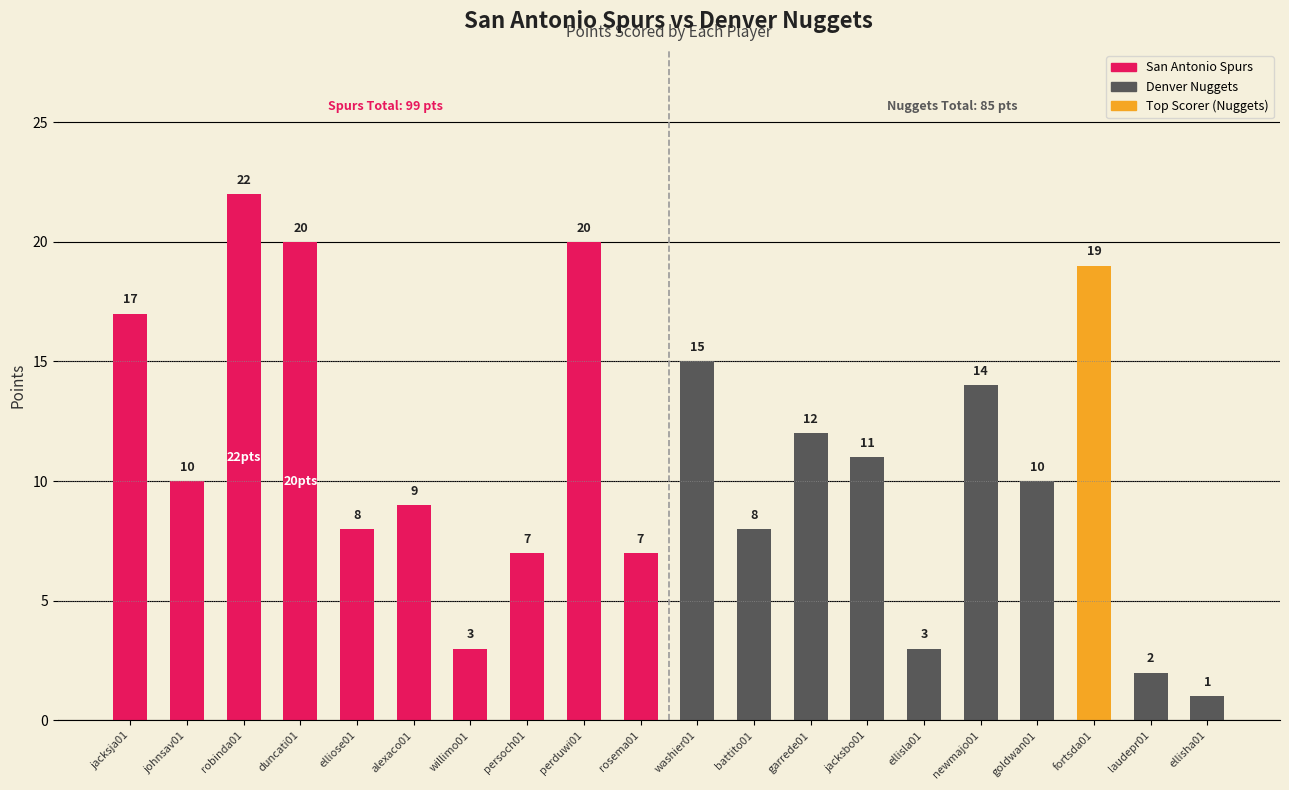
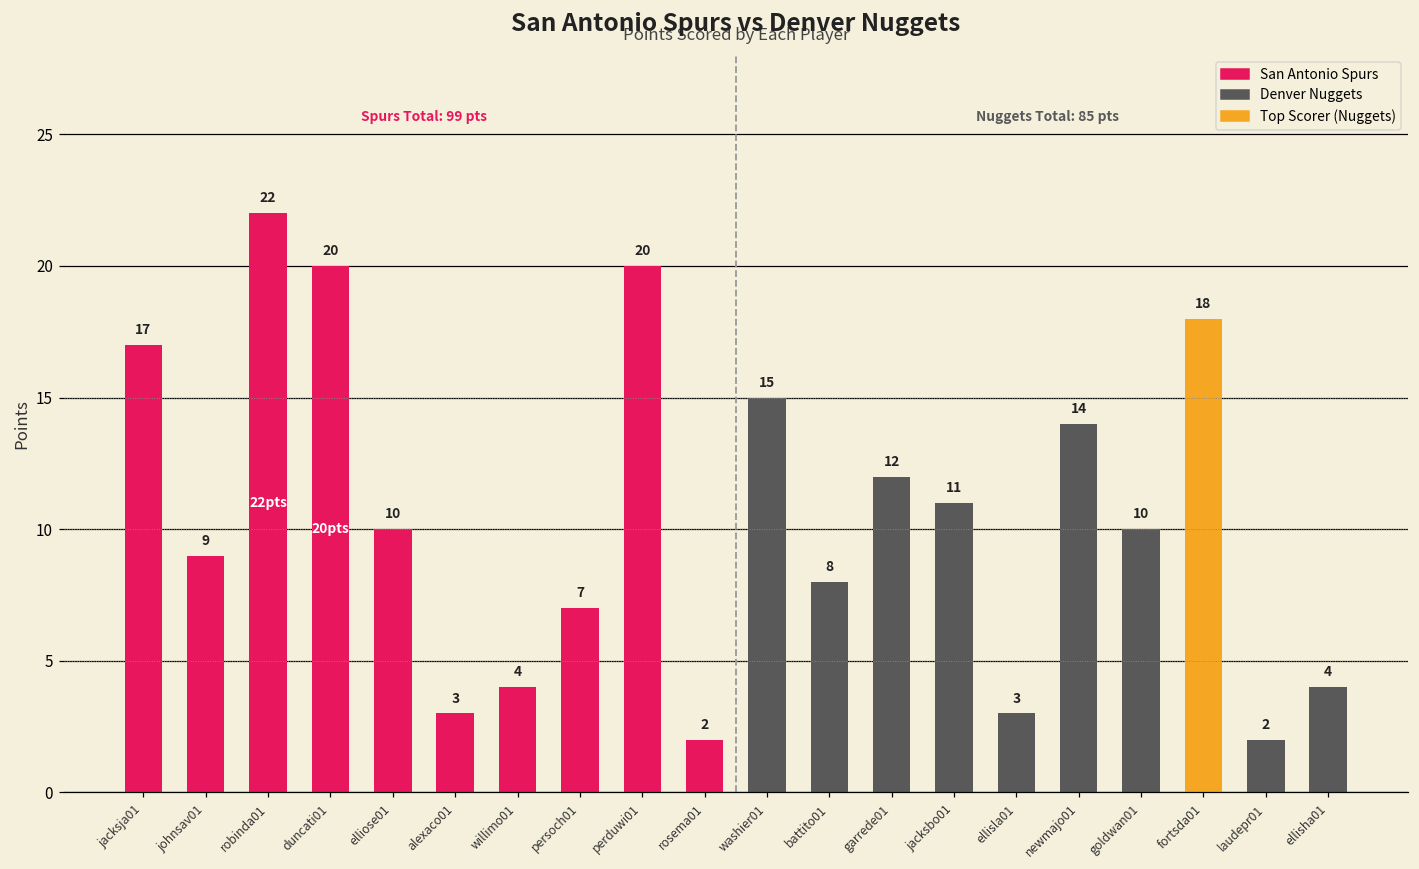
  {
    "jacksja01": 17,
-   "johnsav01": 10,
+   "johnsav01": 9,
    "robinda01": 22,
    "duncati01": 20,
-   "elliose01": 8,
-   "alexaco01": 9,
-   "willimo01": 3,
+   "elliose01": 10,
+   "alexaco01": 3,
+   "willimo01": 4,
    "persoch01": 7,
    "perduwi01": 20,
-   "rosema01": 7,
+   "rosema01": 2,
    "washier01": 15,
    "battito01": 8,
    "garrede01": 12,
    "jacksbo01": 11,
    "ellisla01": 3,
    "newmajo01": 14,
    "goldwan01": 10,
-   "fortsda01": 19,
+   "fortsda01": 18,
    "laudepr01": 2,
-   "ellisha01": 1
+   "ellisha01": 4
  }
